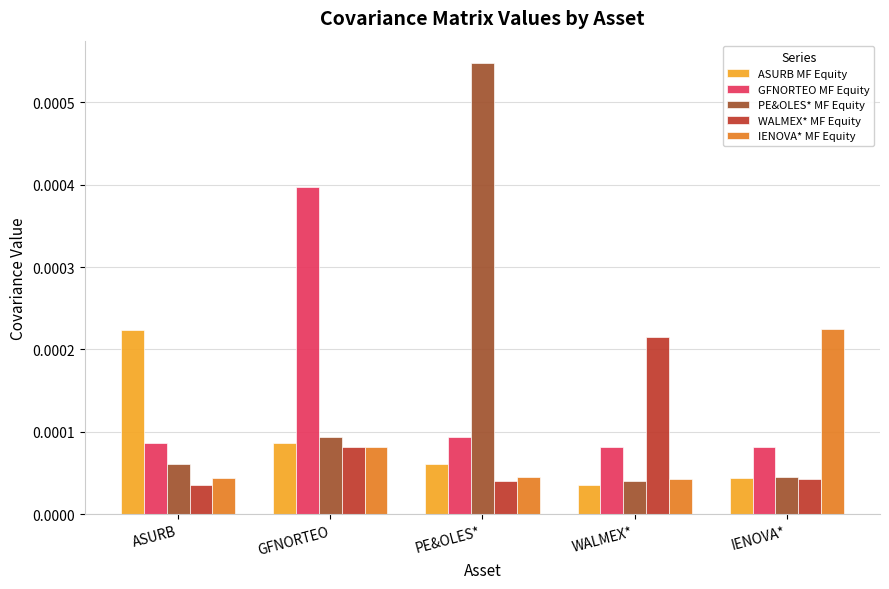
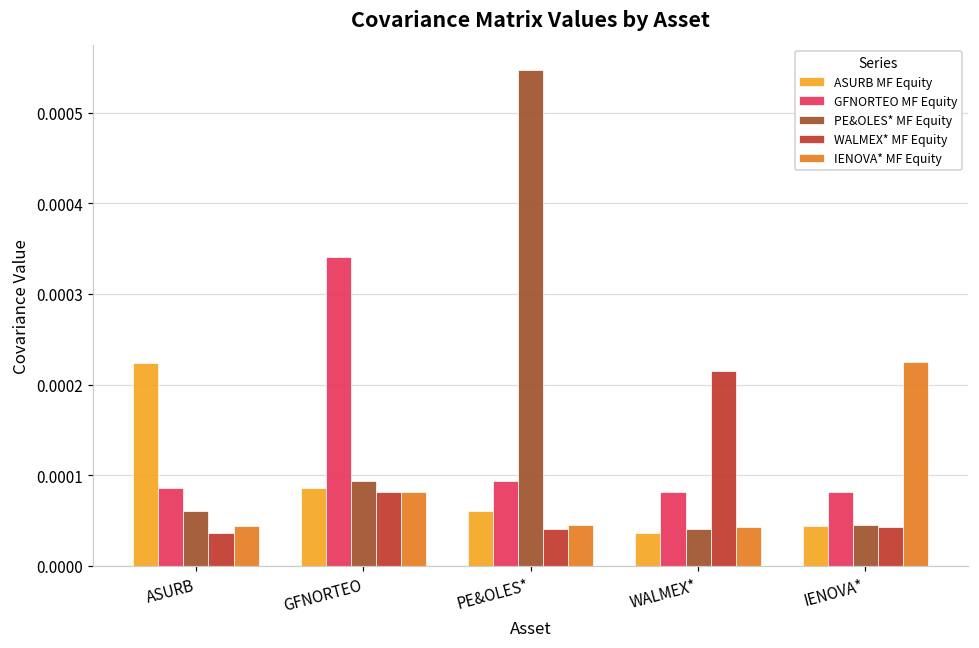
  {
    "GFNORTEO MF Equity": {
      "ASURB": 0.00009,
-     "GFNORTEO": 0.00040,
+     "GFNORTEO": 0.00034,
      "PE&OLES*": 0.00009,
      "WALMEX*": 0.00008,
      "IENOVA*": 0.00008
    }
  }
